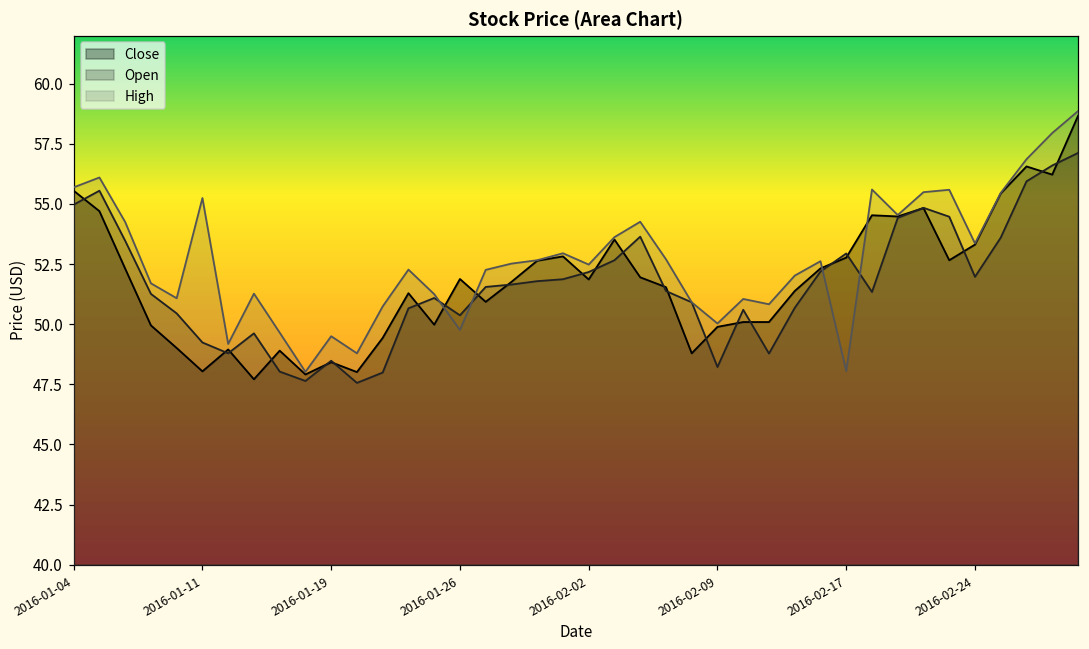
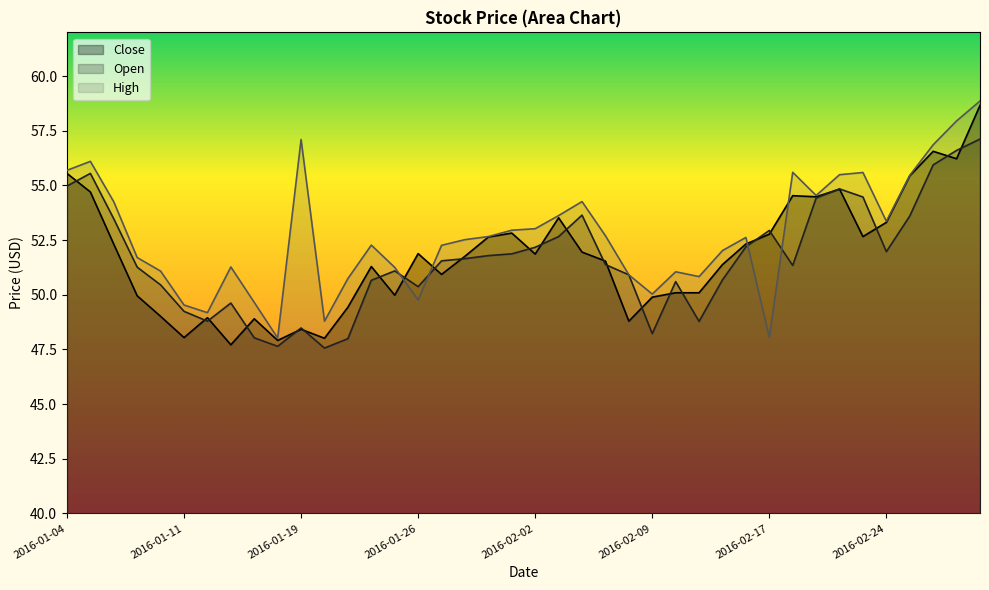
  {
    "High": {
      "2016-01-04": 55.7,
-     "2016-01-11": 55.2,
-     "2016-01-19": 49.5,
+     "2016-01-11": 49.5,
+     "2016-01-19": 57.1,
      "2016-01-26": 49.8,
-     "2016-02-02": 52.5,
+     "2016-02-02": 53.0,
      "2016-02-09": 50.0,
      "2016-02-17": 48.1
    }
  }
